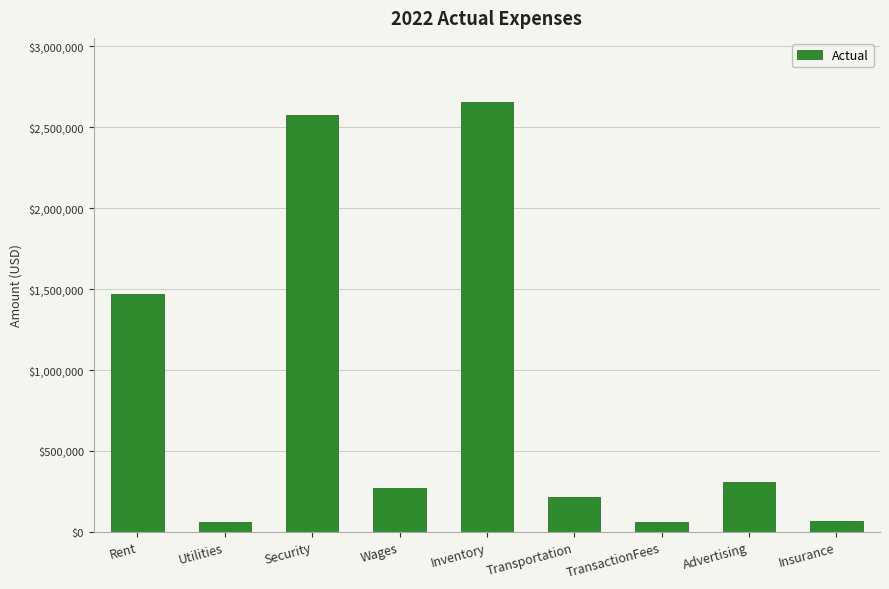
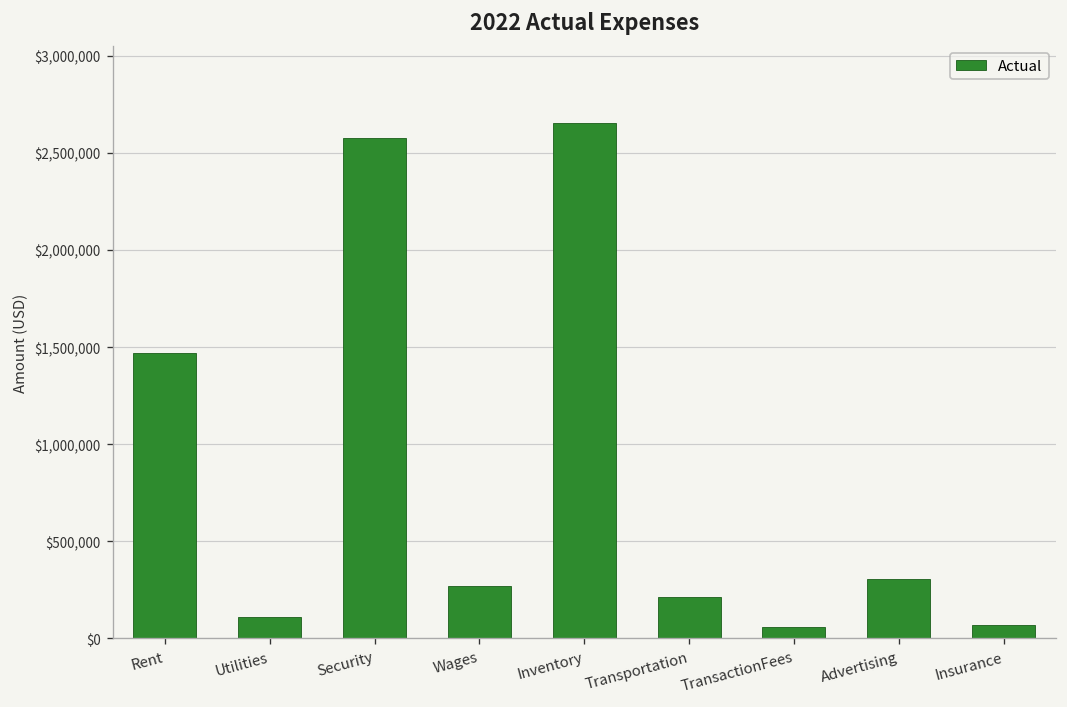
  {
    "Rent": "$1,470,000",
-   "Utilities": "$60,000",
+   "Utilities": "$110,000",
    "Security": "$2,580,000",
    "Wages": "$270,000",
    "Inventory": "$2,650,000",
    "Transportation": "$210,000",
    "TransactionFees": "$60,000",
    "Advertising": "$310,000",
    "Insurance": "$70,000"
  }
